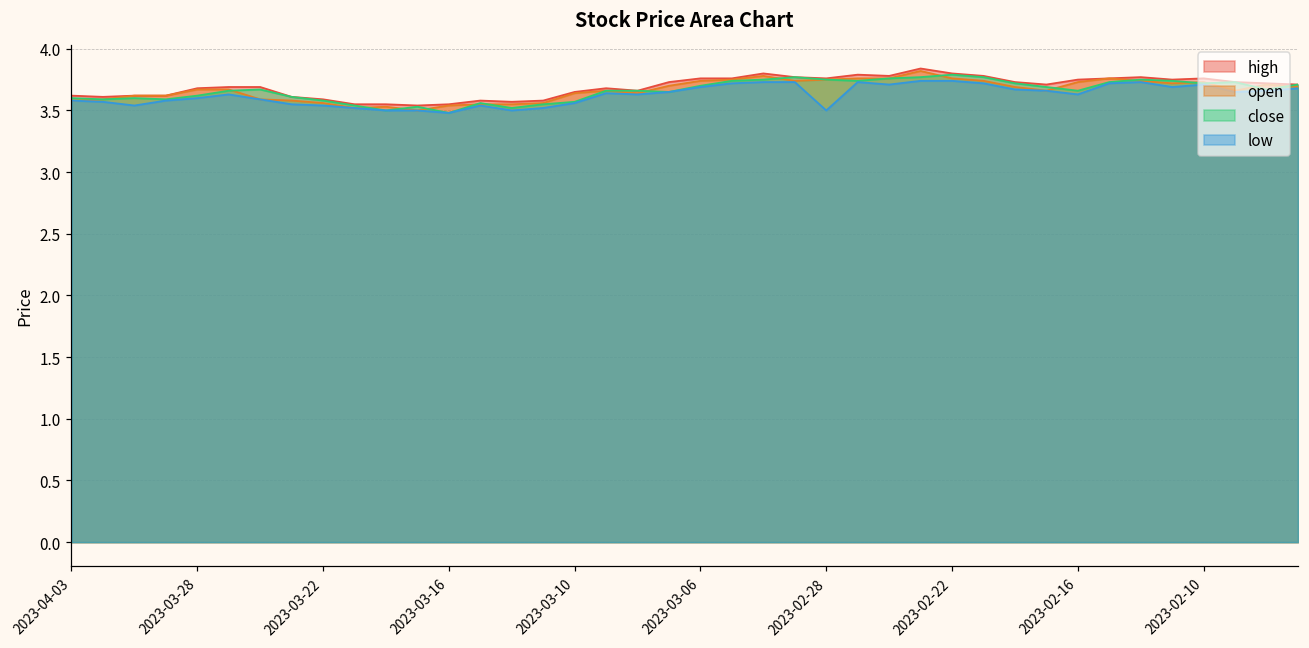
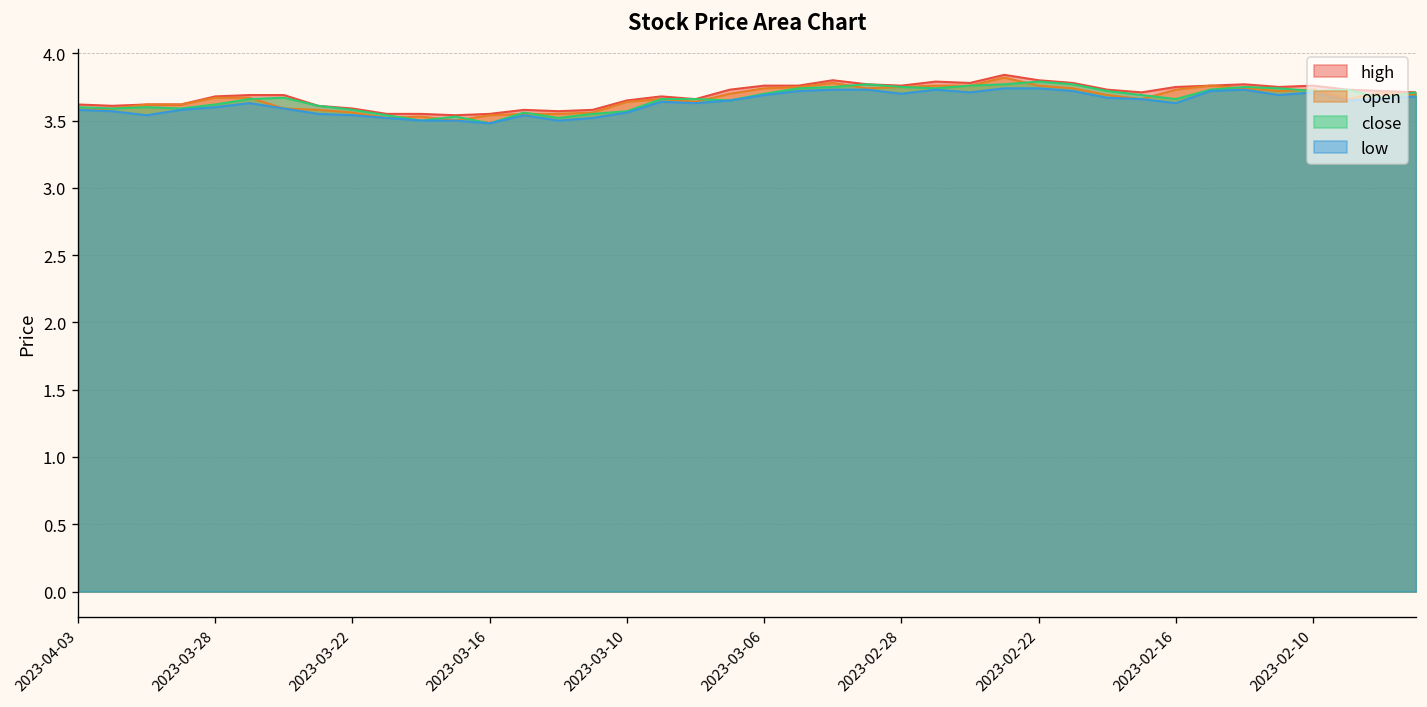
  {
    "close": {
      "2023-02-16": 3.66
    },
    "low": {
-     "2023-02-28": 3.5,
+     "2023-02-28": 3.7,
      "2023-02-16": 3.63
    }
  }
